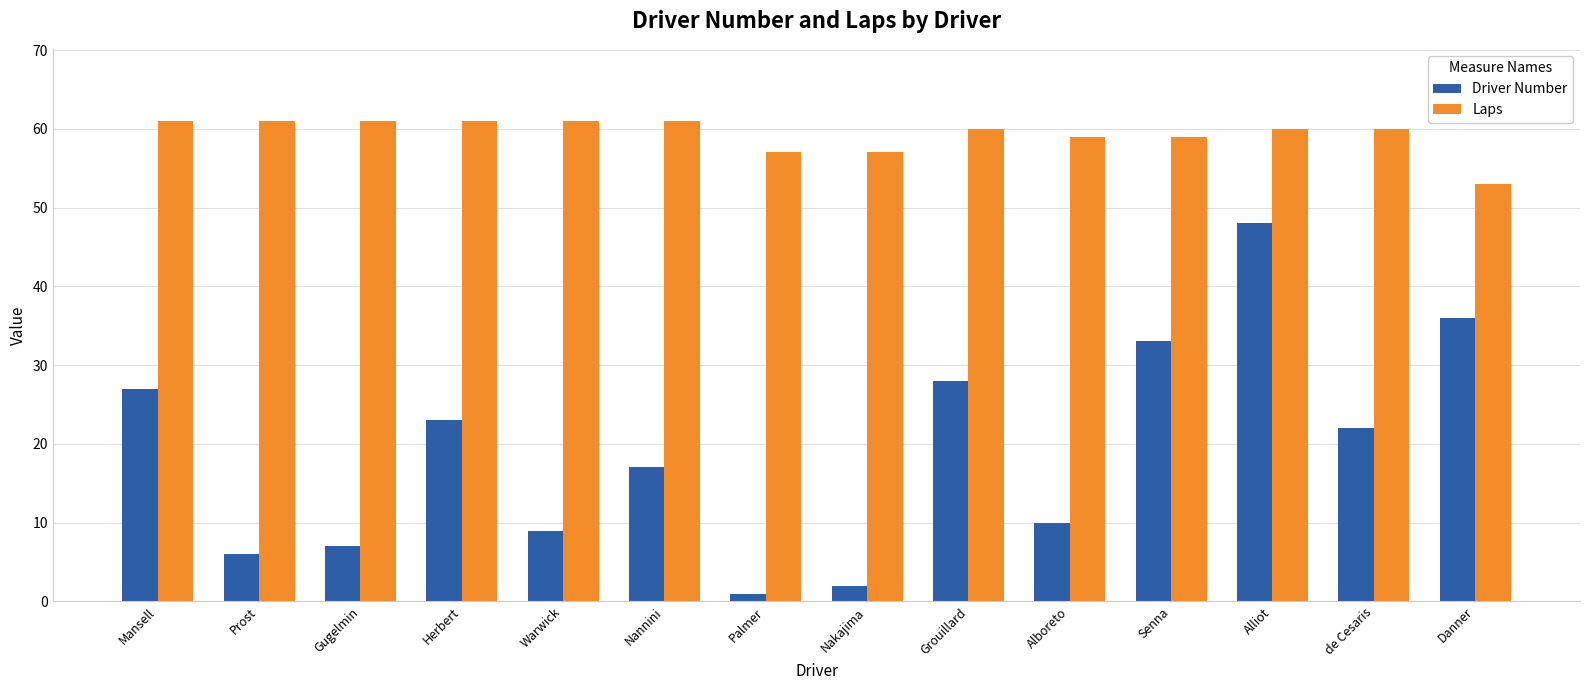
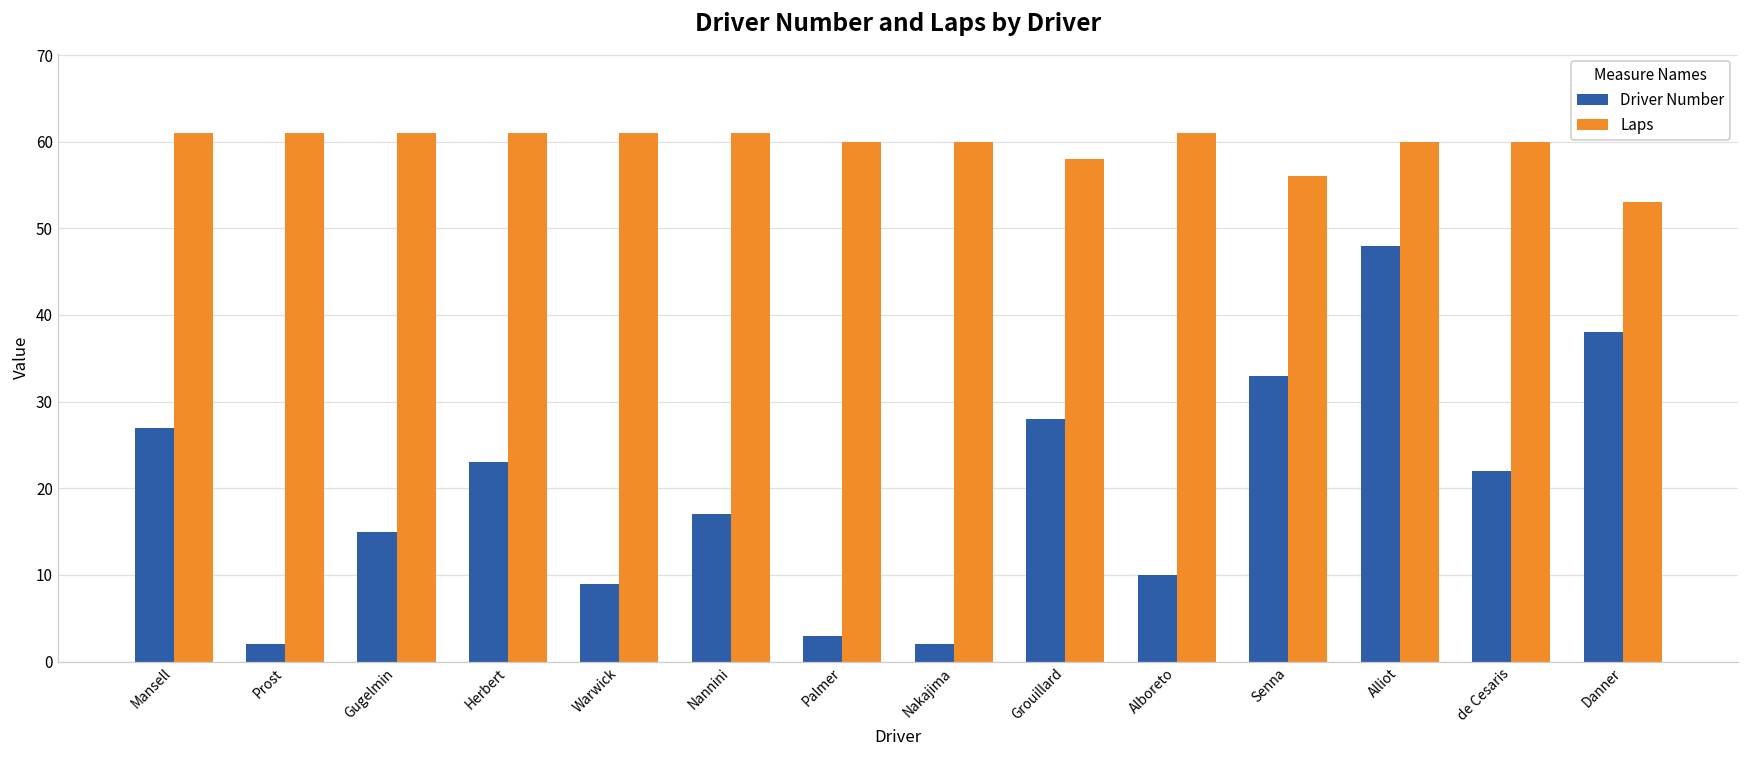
  {
    "Driver Number": {
      "Mansell": 27,
-     "Prost": 6,
-     "Gugelmin": 7,
+     "Prost": 2,
+     "Gugelmin": 15,
      "Herbert": 23,
      "Warwick": 9,
      "Nannini": 17,
-     "Palmer": 1,
+     "Palmer": 3,
      "Nakajima": 2,
      "Grouillard": 28,
      "Alboreto": 10,
      "Senna": 33,
      "Alliot": 48,
      "de Cesaris": 22,
-     "Danner": 36
+     "Danner": 38
    },
    "Laps": {
      "Mansell": 61,
      "Prost": 61,
      "Gugelmin": 61,
      "Herbert": 61,
      "Warwick": 61,
      "Nannini": 61,
-     "Palmer": 57,
-     "Nakajima": 57,
-     "Grouillard": 60,
-     "Alboreto": 59,
-     "Senna": 59,
+     "Palmer": 60,
+     "Nakajima": 60,
+     "Grouillard": 58,
+     "Alboreto": 61,
+     "Senna": 56,
      "Alliot": 60,
      "de Cesaris": 60,
      "Danner": 53
    }
  }
